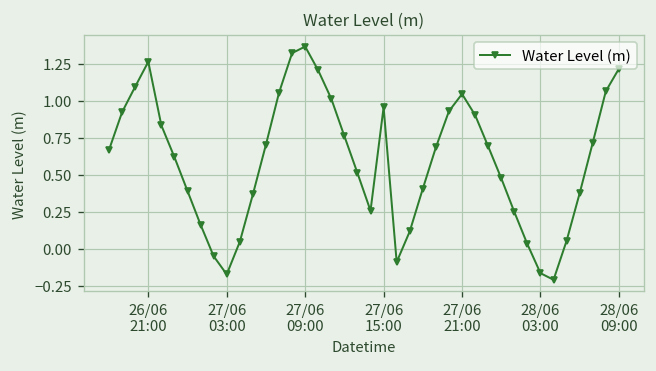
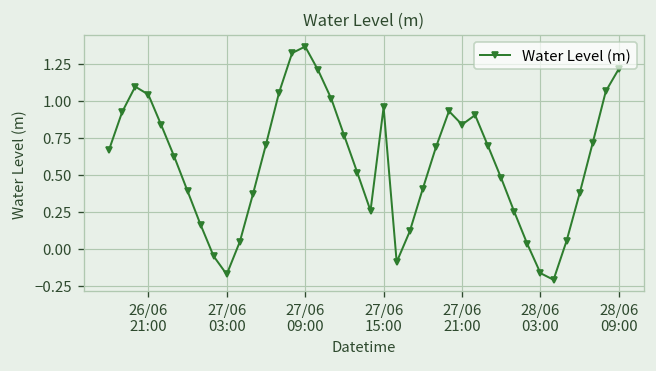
  {
-   "26/06 21:00": 1.26,
+   "26/06 21:00": 1.04,
    "27/06 03:00": -0.17,
    "27/06 09:00": 1.37,
    "27/06 15:00": 0.96,
-   "27/06 21:00": 1.05,
+   "27/06 21:00": 0.84,
    "28/06 03:00": -0.17
  }
